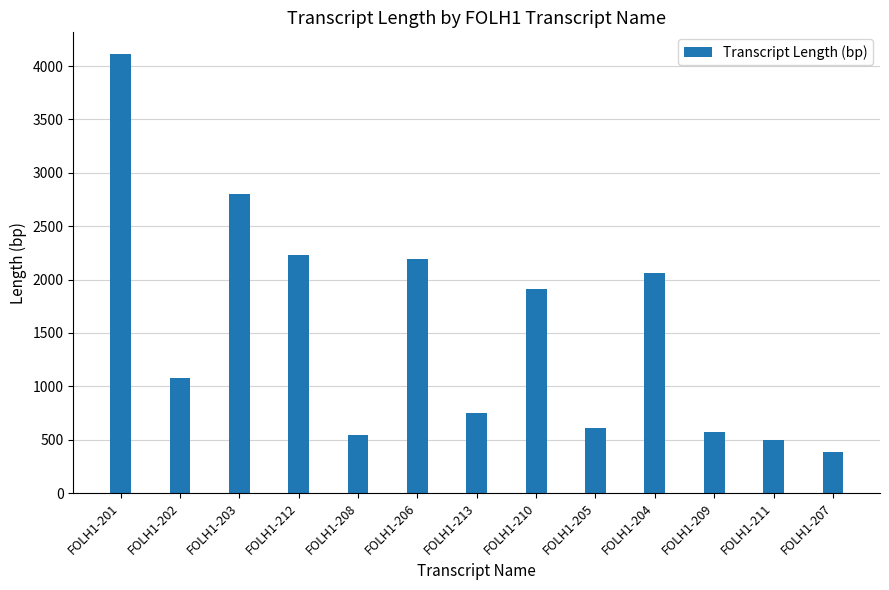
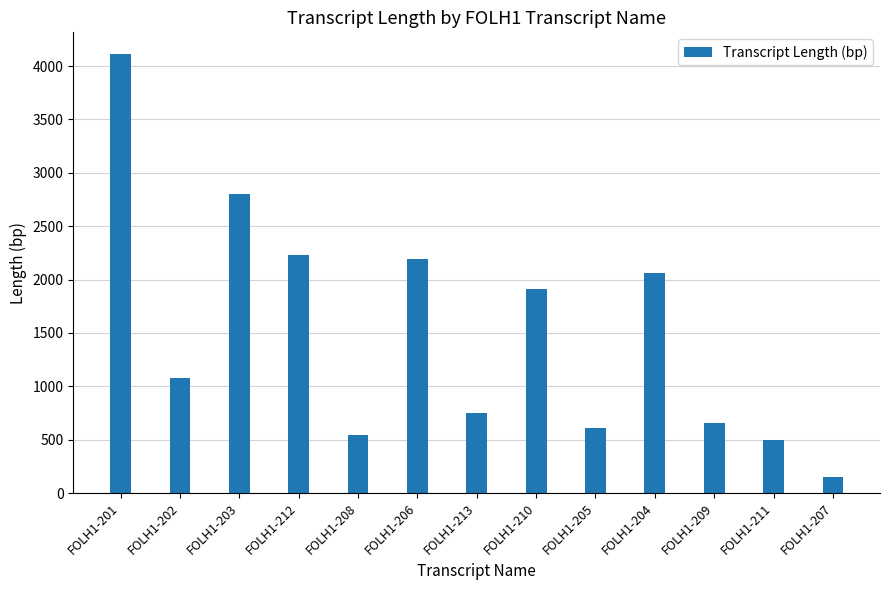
  {
    "FOLH1-201": 4110,
    "FOLH1-202": 1080,
    "FOLH1-203": 2800,
    "FOLH1-212": 2230,
    "FOLH1-208": 540,
    "FOLH1-206": 2190,
    "FOLH1-213": 750,
    "FOLH1-210": 1910,
    "FOLH1-205": 610,
    "FOLH1-204": 2060,
-   "FOLH1-209": 570,
+   "FOLH1-209": 650,
    "FOLH1-211": 500,
-   "FOLH1-207": 390
+   "FOLH1-207": 150
  }
